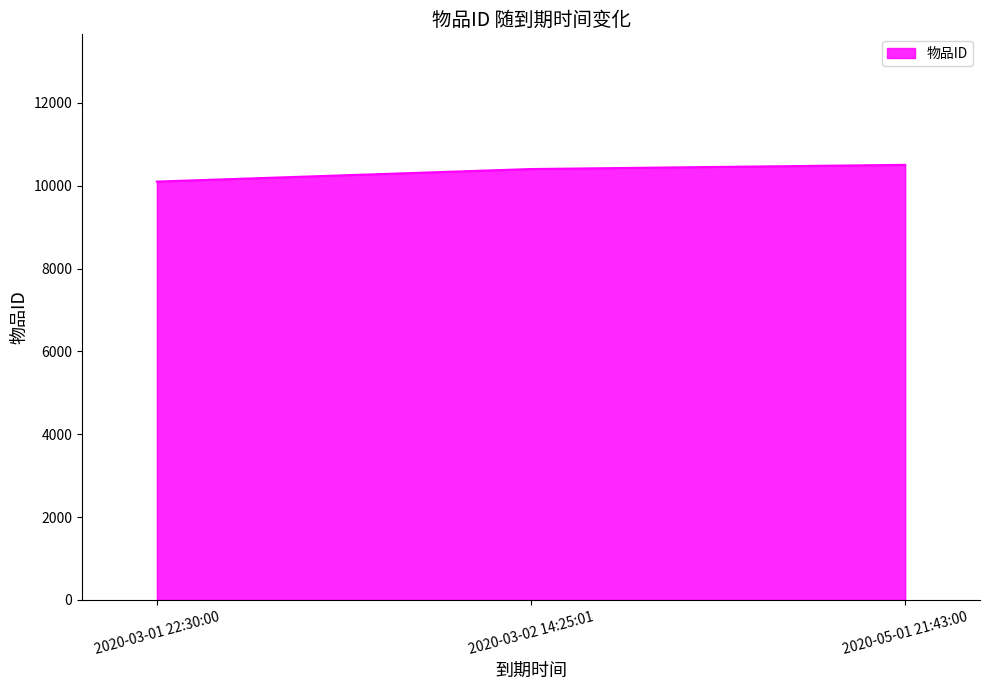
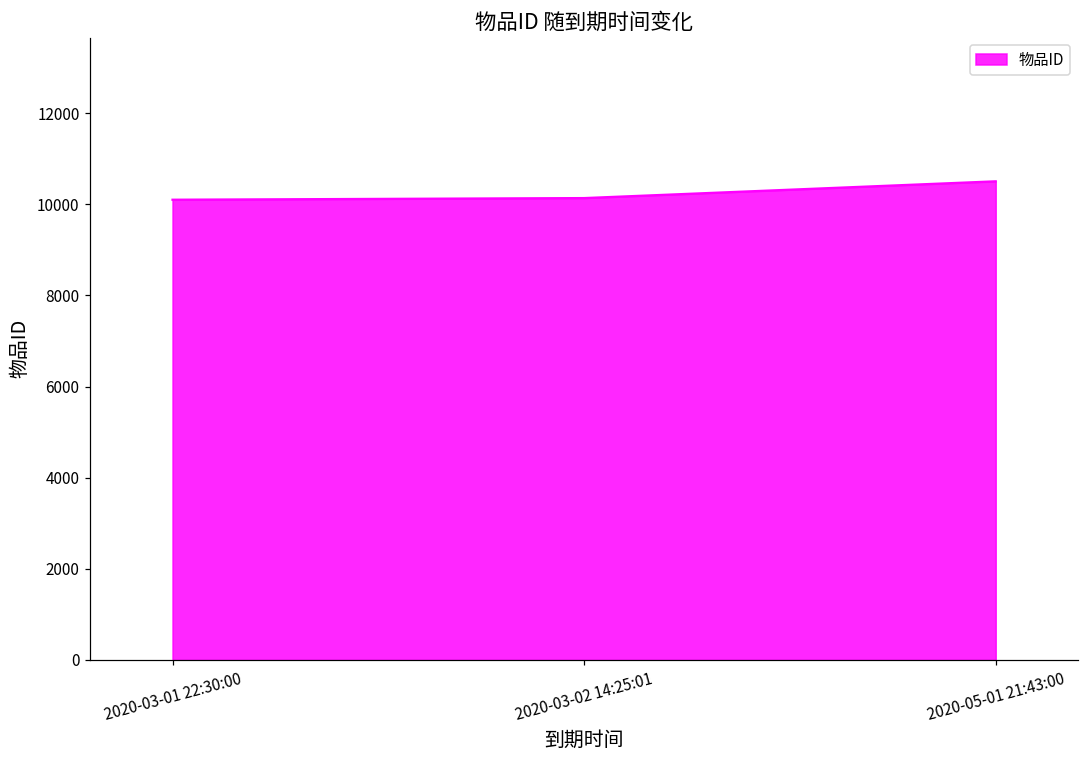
  {
    "2020-03-01 22:30:00": 10100,
-   "2020-03-02 14:25:01": 10400,
+   "2020-03-02 14:25:01": 10100,
    "2020-05-01 21:43:00": 10500
  }
